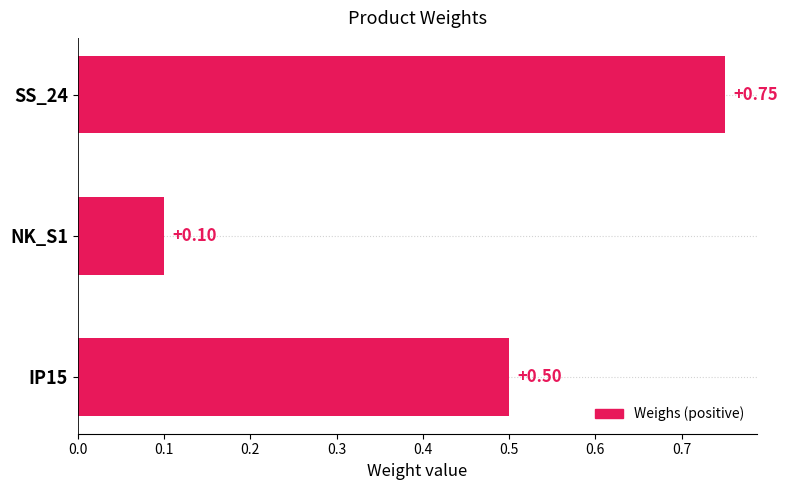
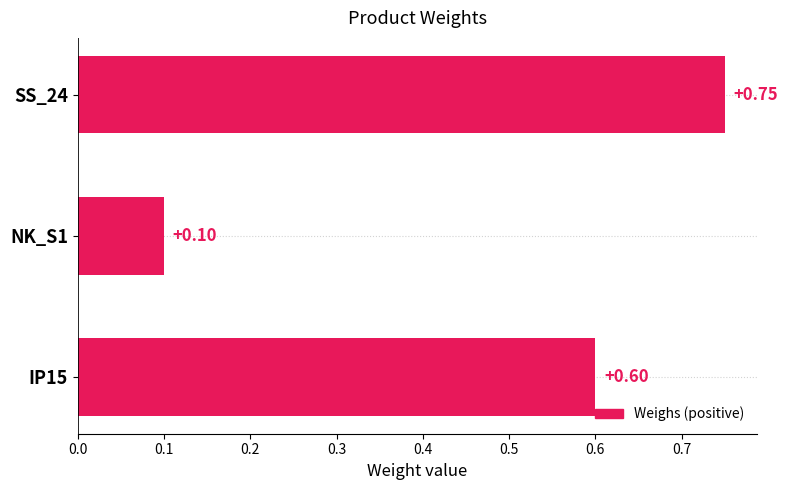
  {
    "SS_24": "+0.75",
    "NK_S1": "+0.10",
-   "IP15": "+0.50"
+   "IP15": "+0.60"
  }
